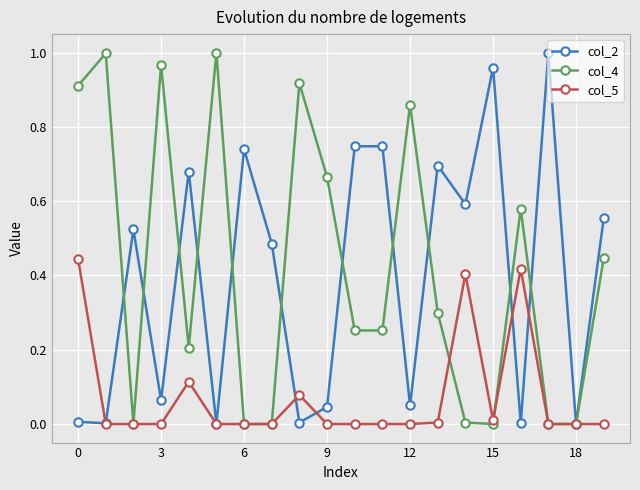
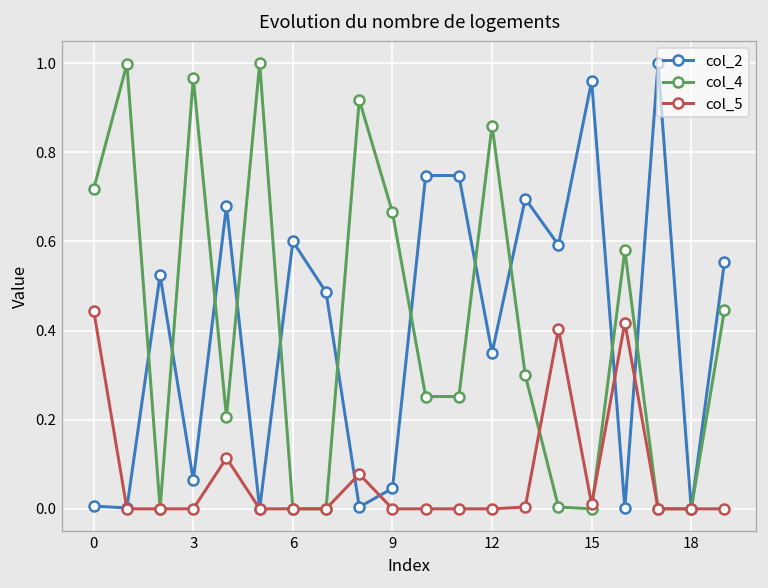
  {
    "col_2": {
      "0": 0.01,
      "3": 0.06,
-     "6": 0.74,
+     "6": 0.60,
      "9": 0.05,
-     "12": 0.05,
+     "12": 0.35,
      "15": 0.96
    },
    "col_4": {
-     "0": 0.91,
+     "0": 0.72,
      "3": 0.97,
      "9": 0.67,
      "12": 0.86,
      "15": 0.00
    },
    "col_5": {
      "0": 0.45,
      "3": 0.00,
      "9": 0.00,
      "12": 0.00,
      "15": 0.01
    }
  }
